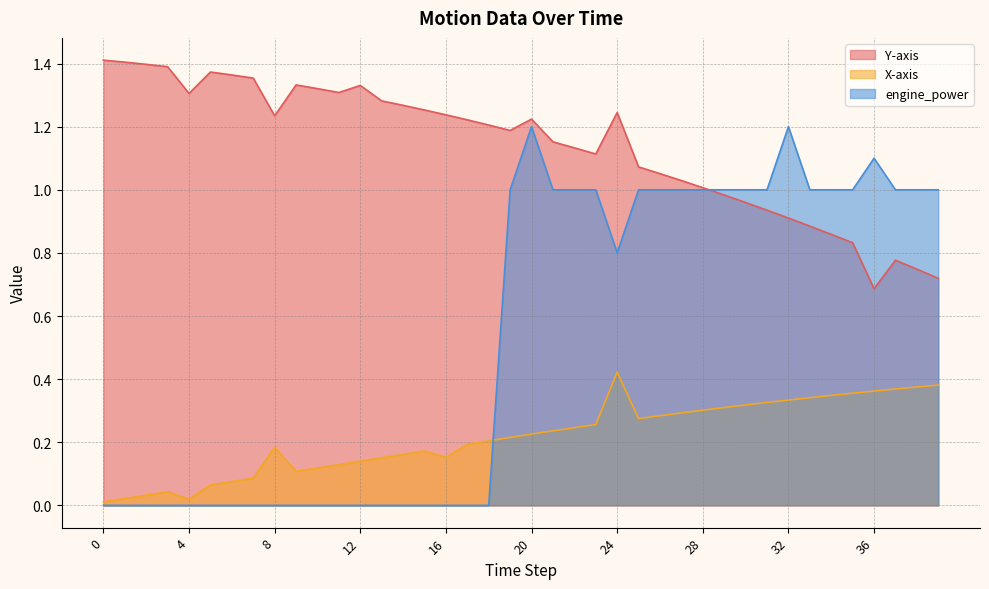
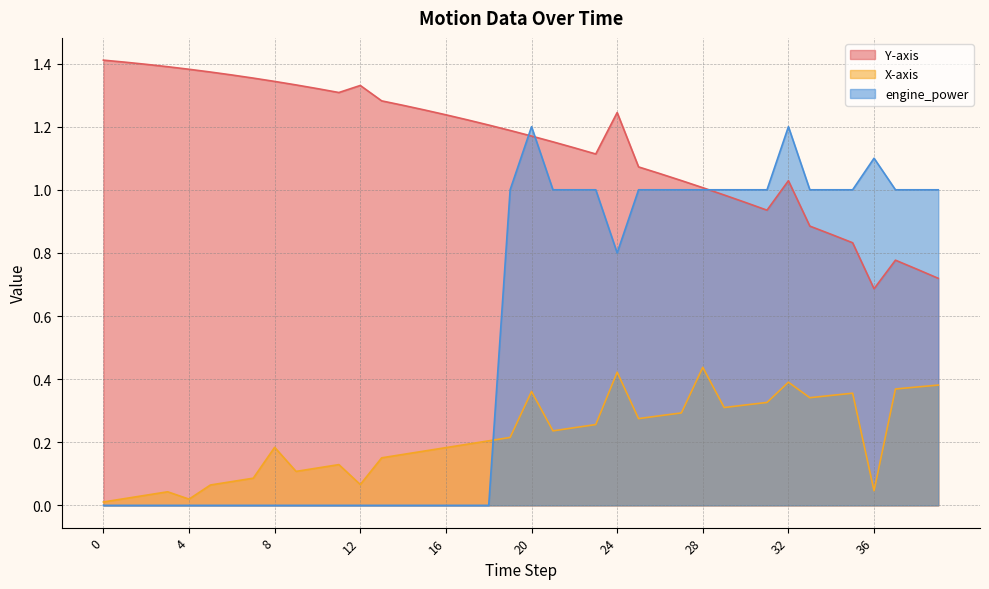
  {
    "Y-axis": {
      "0": 1.41,
-     "4": 1.31,
-     "8": 1.23,
+     "4": 1.38,
+     "8": 1.34,
      "12": 1.33,
      "16": 1.24,
-     "20": 1.22,
+     "20": 1.17,
      "24": 1.24,
-     "32": 0.91,
+     "32": 1.03,
      "36": 0.69
    },
    "X-axis": {
      "0": 0.01,
      "4": 0.02,
      "8": 0.18,
-     "12": 0.14,
-     "16": 0.15,
-     "20": 0.23,
+     "12": 0.07,
+     "16": 0.18,
+     "20": 0.36,
      "24": 0.42,
-     "28": 0.30,
-     "32": 0.33,
-     "36": 0.36
+     "28": 0.44,
+     "32": 0.39,
+     "36": 0.05
    },
    "engine_power": {
      "0": 0.00,
      "4": 0.00,
      "8": 0.00,
      "12": 0.00,
      "16": 0.00,
      "20": 1.20,
      "24": 0.80,
      "32": 1.20,
      "36": 1.10
    }
  }
